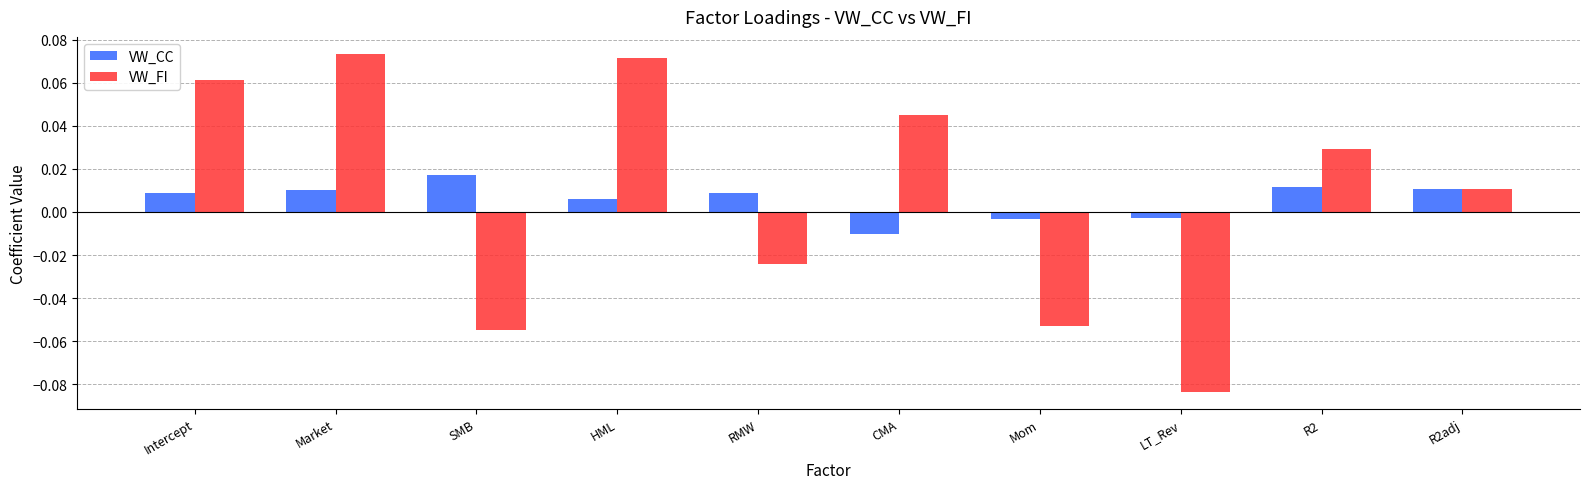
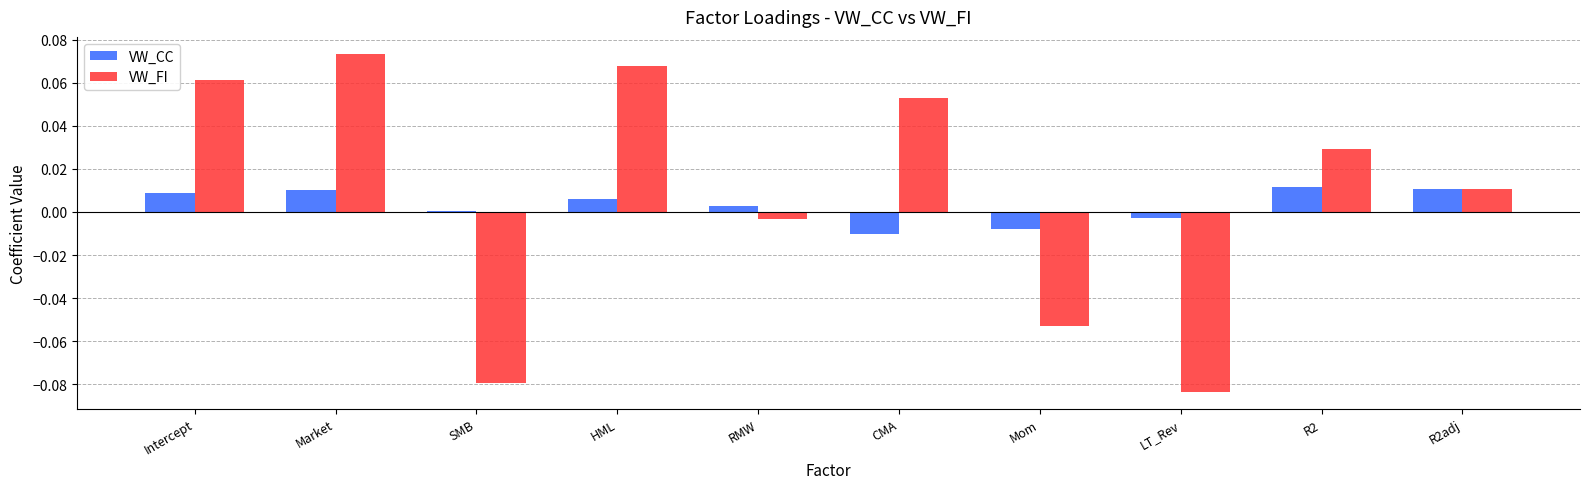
  {
    "VW_CC": {
      "Intercept": 0.009,
      "Market": 0.010,
-     "SMB": 0.017,
+     "SMB": 0.001,
      "HML": 0.006,
-     "RMW": 0.009,
+     "RMW": 0.003,
      "CMA": -0.010,
-     "Mom": -0.003,
+     "Mom": -0.008,
      "LT_Rev": -0.003,
      "R2": 0.012,
      "R2adj": 0.010
    },
    "VW_FI": {
      "Intercept": 0.061,
      "Market": 0.073,
-     "SMB": -0.055,
-     "HML": 0.072,
-     "RMW": -0.024,
-     "CMA": 0.045,
+     "SMB": -0.080,
+     "HML": 0.068,
+     "RMW": -0.003,
+     "CMA": 0.053,
      "Mom": -0.053,
      "LT_Rev": -0.083,
      "R2": 0.029,
      "R2adj": 0.011
    }
  }
